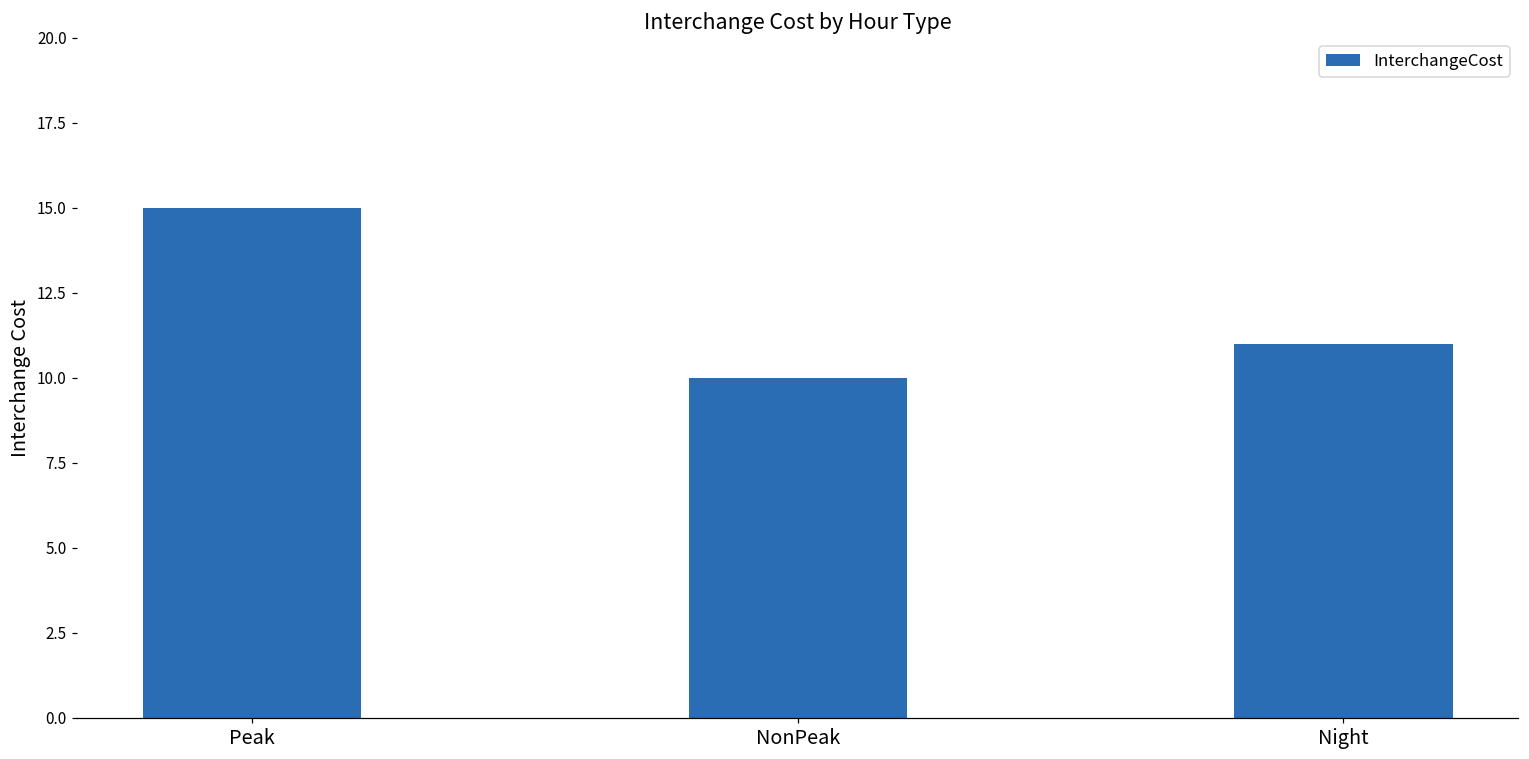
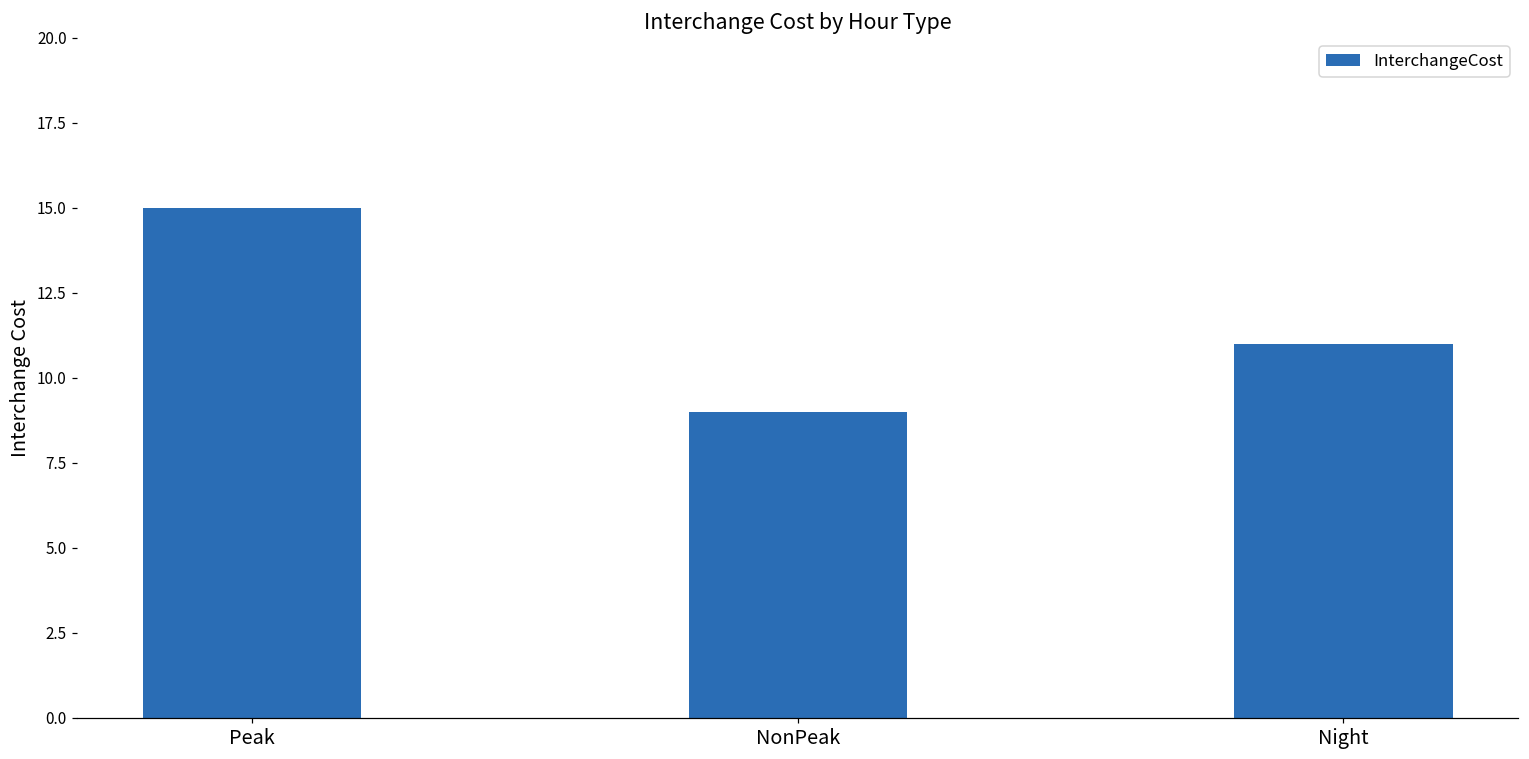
  {
    "Peak": 15,
-   "NonPeak": 10,
+   "NonPeak": 9,
    "Night": 11
  }
